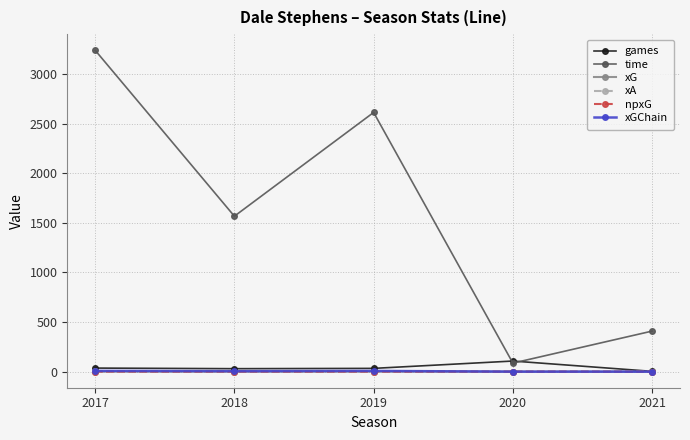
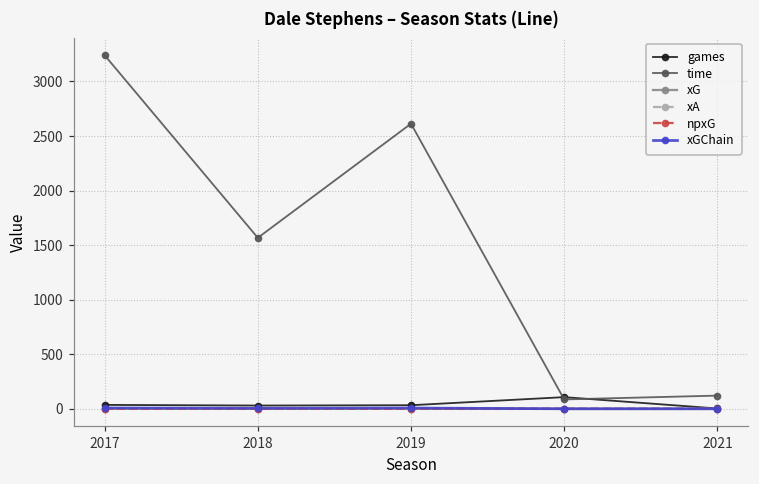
  {
    "games": {
      "2017": 0
    },
    "time": {
      "2017": 3200,
      "2018": 1600,
      "2019": 2600,
-     "2021": 400
+     "2021": 100
    }
  }
